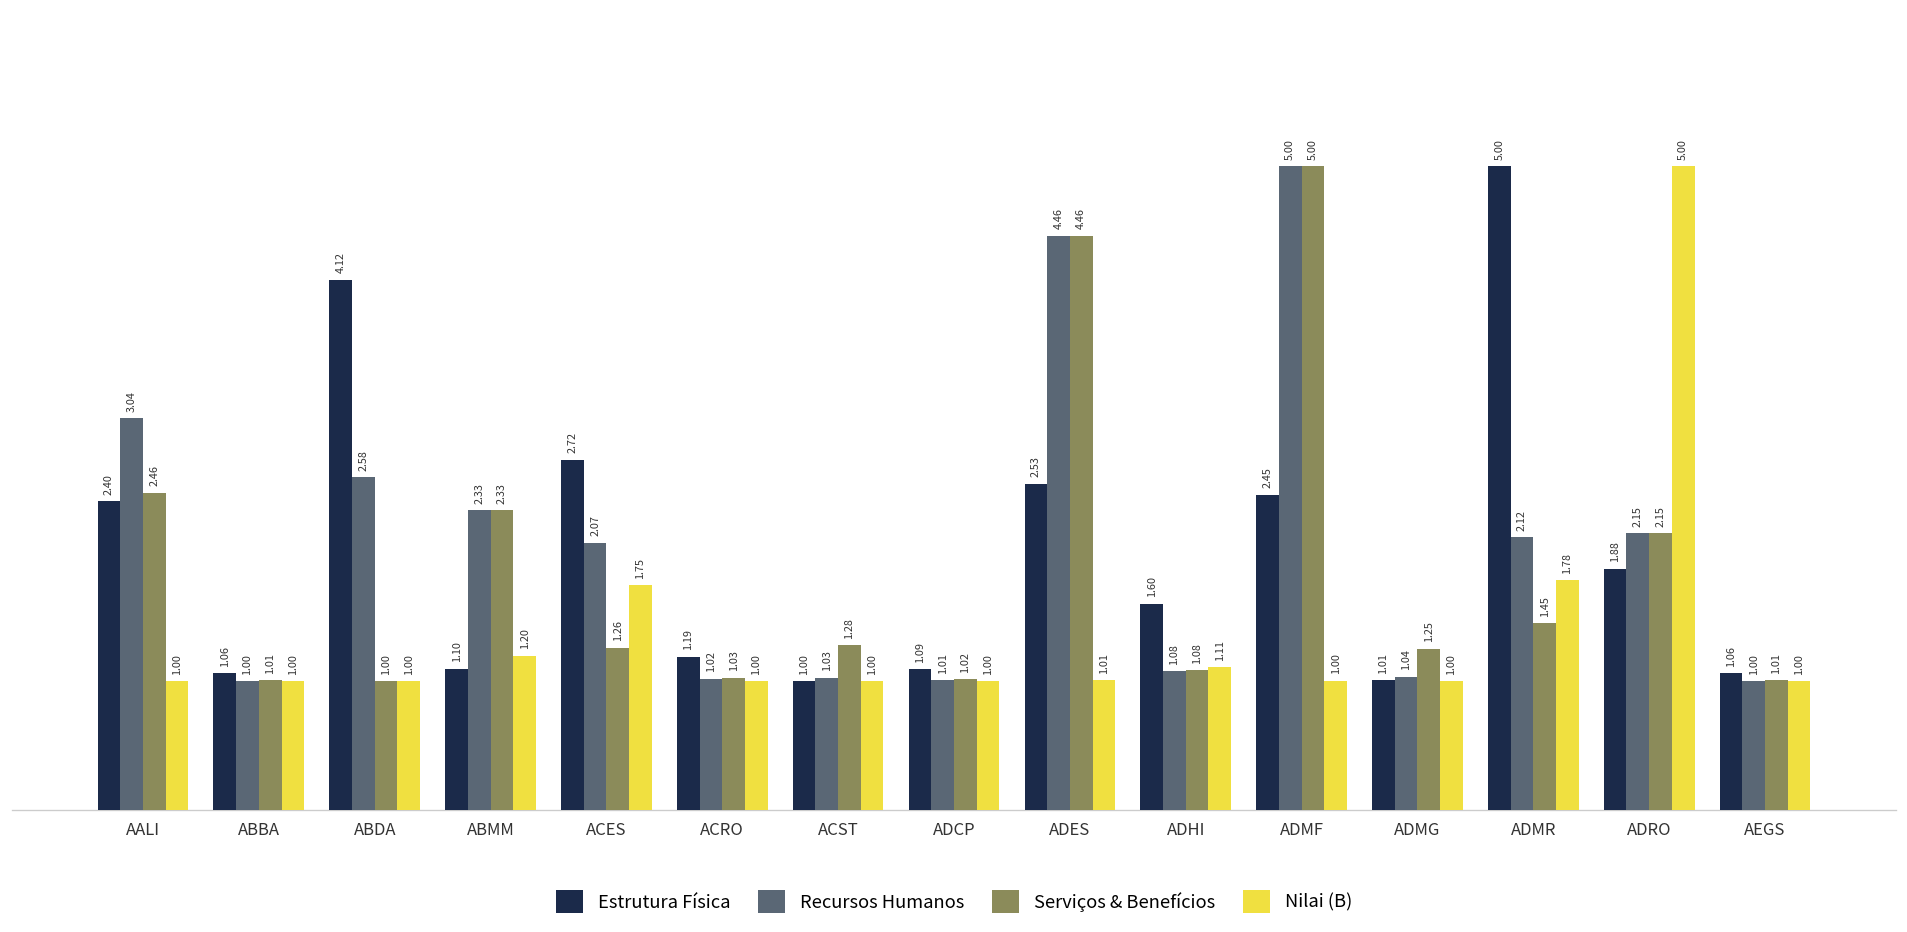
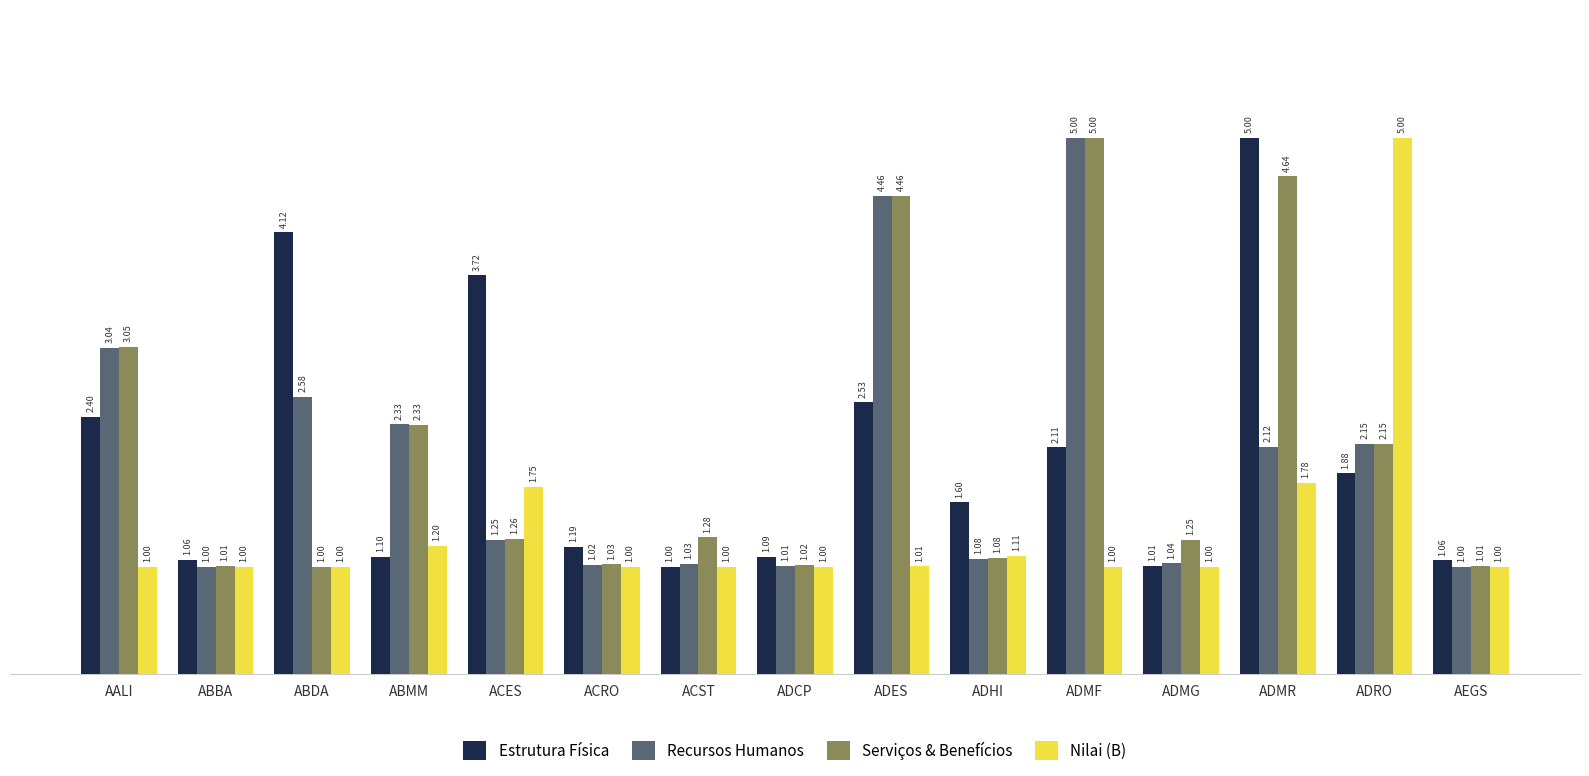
  {
    "Estrutura Física": {
      "AALI": 2.40,
      "ABBA": 1.06,
      "ABDA": 4.12,
      "ABMM": 1.10,
-     "ACES": 2.72,
+     "ACES": 3.72,
      "ACRO": 1.19,
      "ACST": 1.00,
      "ADCP": 1.09,
      "ADES": 2.53,
      "ADHI": 1.60,
-     "ADMF": 2.45,
+     "ADMF": 2.11,
      "ADMG": 1.01,
      "ADMR": 5.00,
      "ADRO": 1.88,
      "AEGS": 1.06
    },
    "Recursos Humanos": {
      "AALI": 3.04,
      "ABBA": 1.00,
      "ABDA": 2.58,
      "ABMM": 2.33,
-     "ACES": 2.07,
+     "ACES": 1.25,
      "ACRO": 1.02,
      "ACST": 1.03,
      "ADCP": 1.01,
      "ADES": 4.46,
      "ADHI": 1.08,
      "ADMF": 5.00,
      "ADMG": 1.04,
      "ADMR": 2.12,
      "ADRO": 2.15,
      "AEGS": 1.00
    },
    "Serviços & Benefícios": {
-     "AALI": 2.46,
+     "AALI": 3.05,
      "ABBA": 1.01,
      "ABDA": 1.00,
      "ABMM": 2.33,
      "ACES": 1.26,
      "ACRO": 1.03,
      "ACST": 1.28,
      "ADCP": 1.02,
      "ADES": 4.46,
      "ADHI": 1.08,
      "ADMF": 5.00,
      "ADMG": 1.25,
-     "ADMR": 1.45,
+     "ADMR": 4.64,
      "ADRO": 2.15,
      "AEGS": 1.01
    },
    "Nilai (B)": {
      "AALI": 1.00,
      "ABBA": 1.00,
      "ABDA": 1.00,
      "ABMM": 1.20,
      "ACES": 1.75,
      "ACRO": 1.00,
      "ACST": 1.00,
      "ADCP": 1.00,
      "ADES": 1.01,
      "ADHI": 1.11,
      "ADMF": 1.00,
      "ADMG": 1.00,
      "ADMR": 1.78,
      "ADRO": 5.00,
      "AEGS": 1.00
    }
  }
